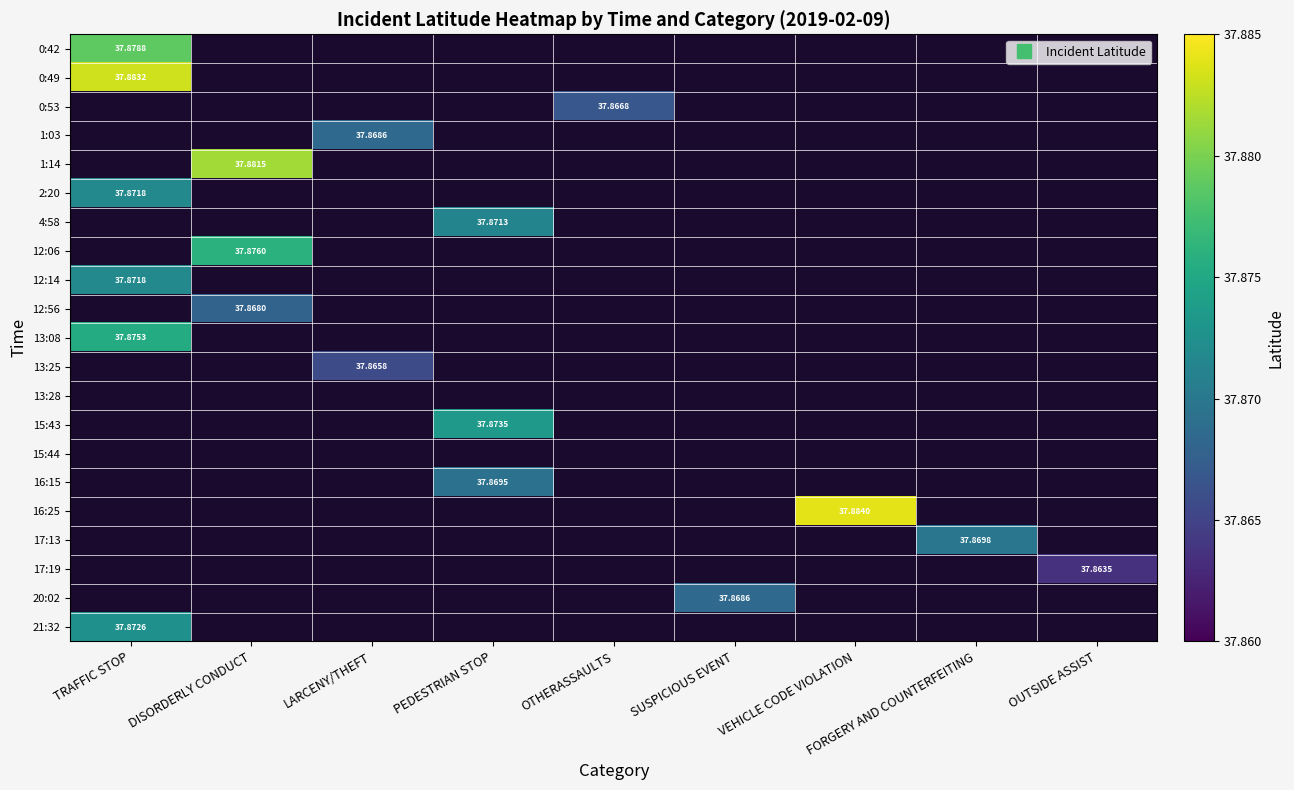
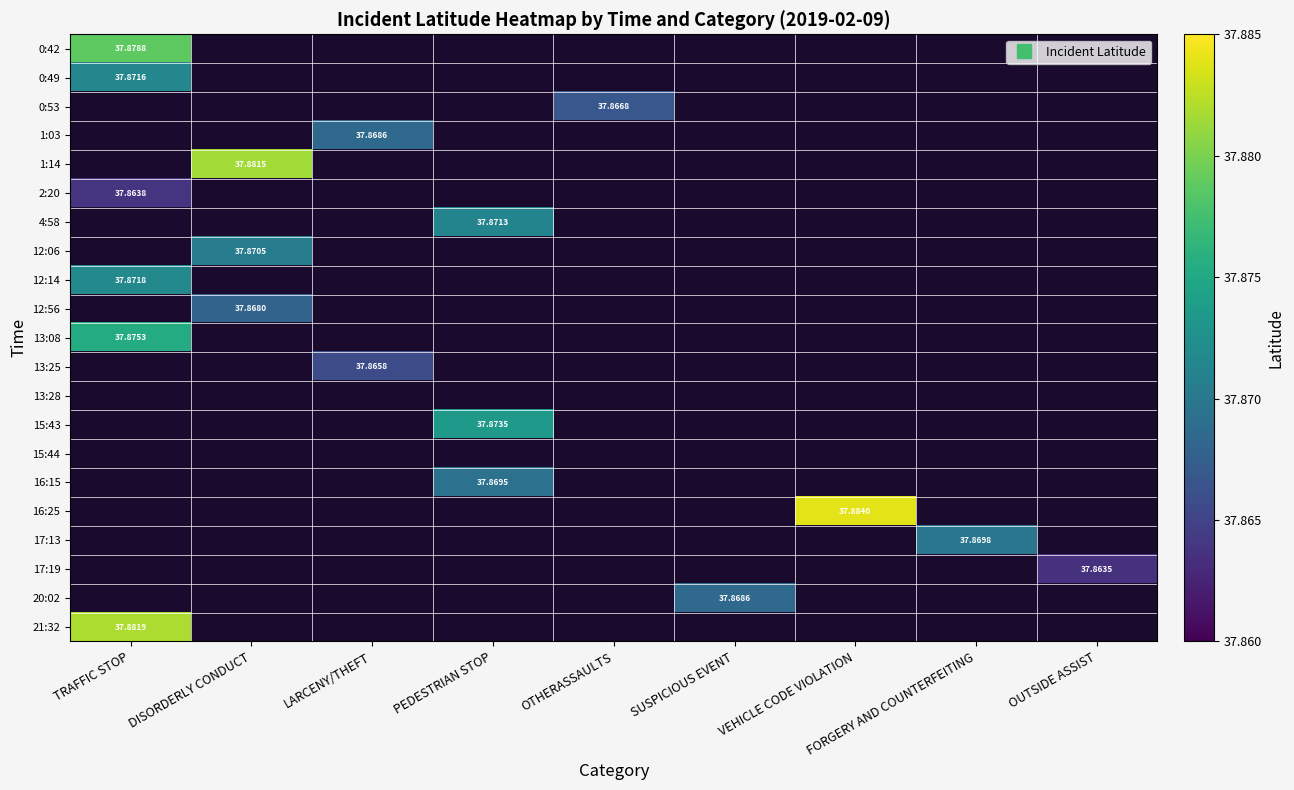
  {
    "0:42": {
      "TRAFFIC STOP": 37.8788
    },
    "0:49": {
-     "TRAFFIC STOP": 37.8832
+     "TRAFFIC STOP": 37.8716
    },
    "0:53": {
      "OTHERASSAULTS": 37.8668
    },
    "1:03": {
      "LARCENY/THEFT": 37.8686
    },
    "1:14": {
      "DISORDERLY CONDUCT": 37.8815
    },
    "2:20": {
-     "TRAFFIC STOP": 37.8718
+     "TRAFFIC STOP": 37.8638
    },
    "4:58": {
      "PEDESTRIAN STOP": 37.8713
    },
    "12:06": {
-     "DISORDERLY CONDUCT": 37.8760
+     "DISORDERLY CONDUCT": 37.8705
    },
    "12:14": {
      "TRAFFIC STOP": 37.8718
    },
    "12:56": {
      "DISORDERLY CONDUCT": 37.8680
    },
    "13:08": {
      "TRAFFIC STOP": 37.8753
    },
    "13:25": {
      "LARCENY/THEFT": 37.8658
    },
    "15:43": {
      "PEDESTRIAN STOP": 37.8735
    },
    "16:15": {
      "PEDESTRIAN STOP": 37.8695
    },
    "16:25": {
      "VEHICLE CODE VIOLATION": 37.8840
    },
    "17:13": {
      "FORGERY AND COUNTERFEITING": 37.8698
    },
    "17:19": {
      "OUTSIDE ASSIST": 37.8635
    },
    "20:02": {
      "SUSPICIOUS EVENT": 37.8686
    },
    "21:32": {
-     "TRAFFIC STOP": 37.8726
+     "TRAFFIC STOP": 37.8819
    }
  }
